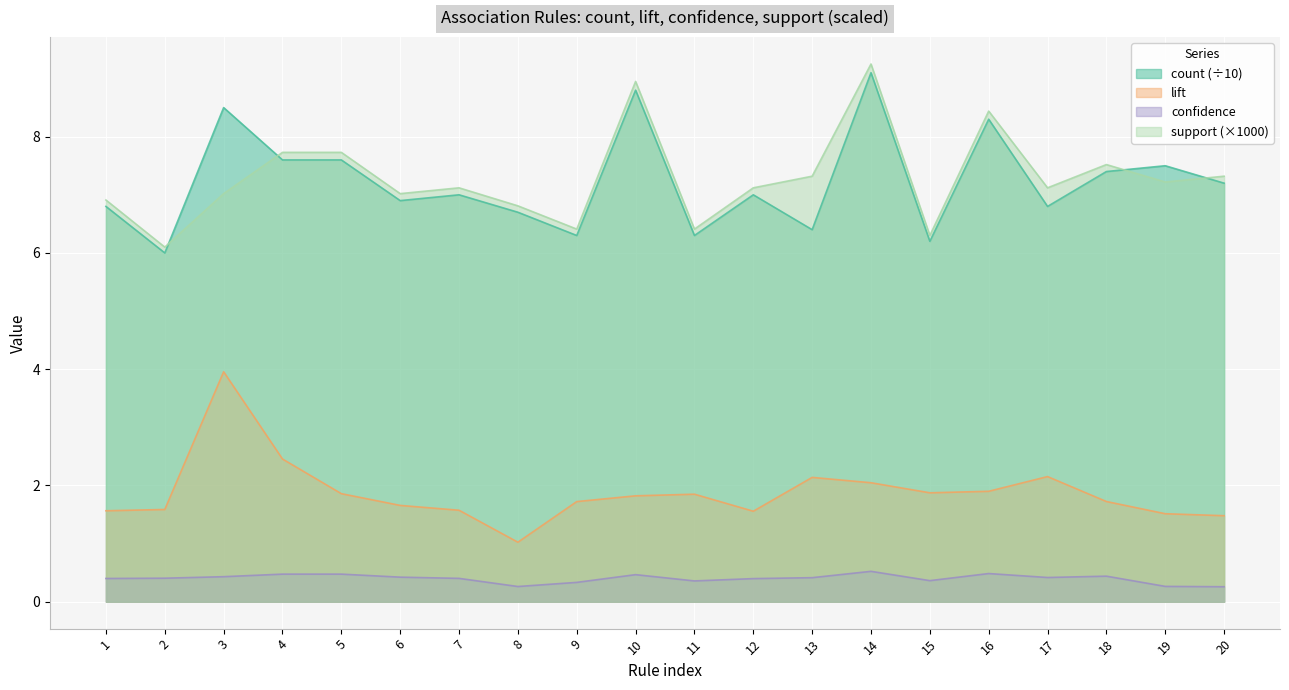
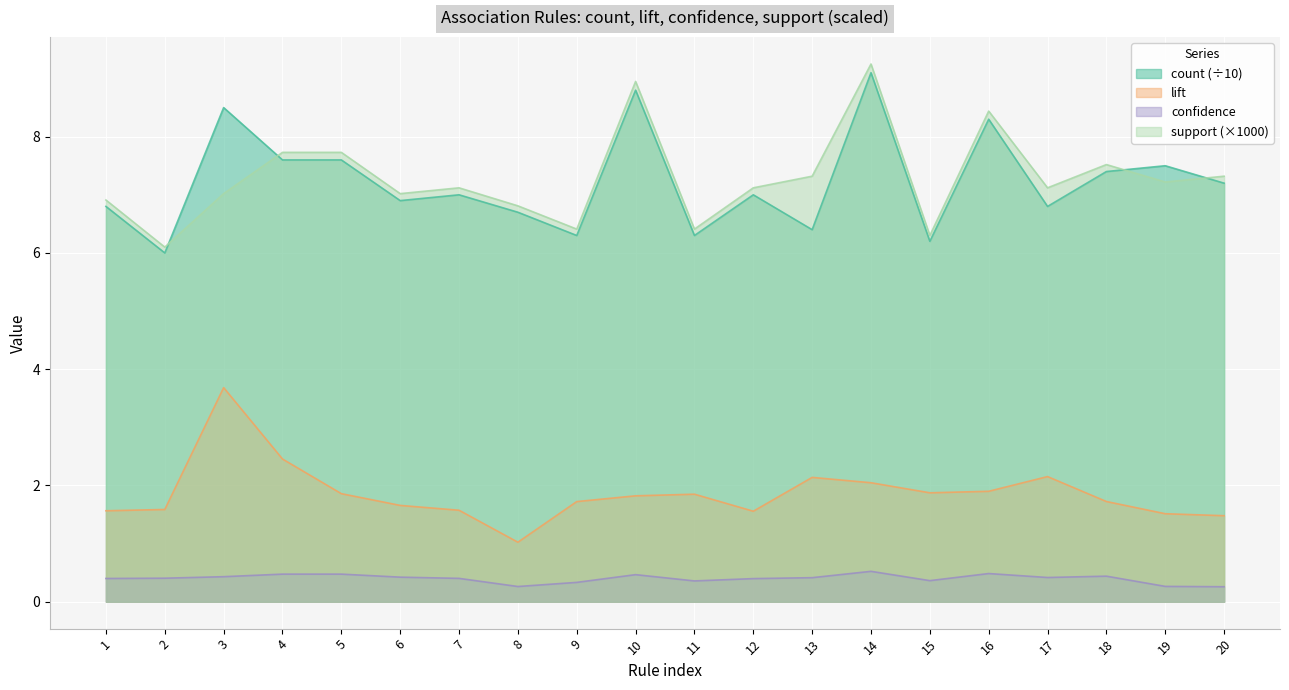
  {
    "count (÷10)": {
      "1": 6.8,
      "2": 6.0,
      "3": 8.5,
      "4": 7.6,
      "5": 7.6,
      "6": 6.9,
      "7": 7.0,
      "8": 6.7,
      "9": 6.3,
      "10": 8.8,
      "11": 6.3,
      "12": 7.0,
      "13": 6.4,
      "14": 9.1,
      "15": 6.2,
      "16": 8.3,
      "17": 6.8,
      "18": 7.4,
      "19": 7.5,
      "20": 7.2
    },
    "lift": {
      "1": 1.6,
      "2": 1.6,
-     "3": 4.0,
+     "3": 3.7,
      "4": 2.5,
      "5": 1.9,
      "6": 1.7,
      "7": 1.6,
      "8": 1.0,
      "9": 1.7,
      "10": 1.8,
      "11": 1.9,
      "12": 1.6,
      "13": 2.1,
      "14": 2.0,
      "15": 1.9,
      "16": 1.9,
      "17": 2.2,
      "18": 1.7,
      "19": 1.5,
      "20": 1.5
    }
  }
